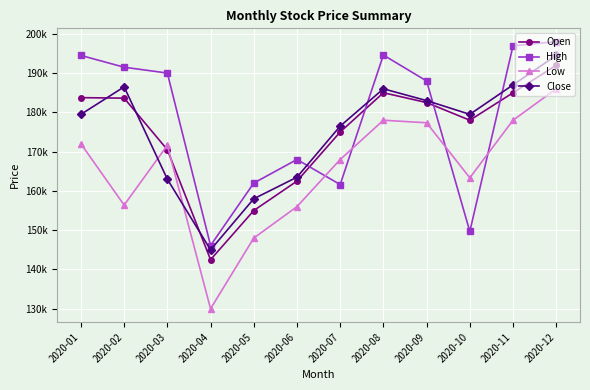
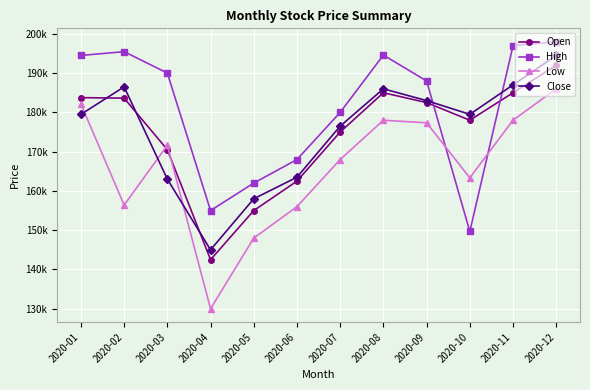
  {
    "High": {
      "2020-01": 195000,
-     "2020-02": 192000,
+     "2020-02": 195000,
      "2020-03": 190000,
-     "2020-04": 146000,
+     "2020-04": 155000,
      "2020-05": 162000,
      "2020-06": 168000,
-     "2020-07": 162000,
+     "2020-07": 180000,
      "2020-08": 195000,
      "2020-09": 188000,
      "2020-10": 150000,
      "2020-11": 197000
    },
    "Low": {
-     "2020-01": 172000,
+     "2020-01": 182000,
      "2020-02": 156000,
      "2020-03": 172000,
      "2020-04": 130000,
      "2020-05": 148000,
      "2020-06": 156000,
      "2020-07": 168000,
      "2020-08": 178000,
      "2020-09": 177000,
      "2020-10": 163000,
      "2020-11": 178000
    }
  }
